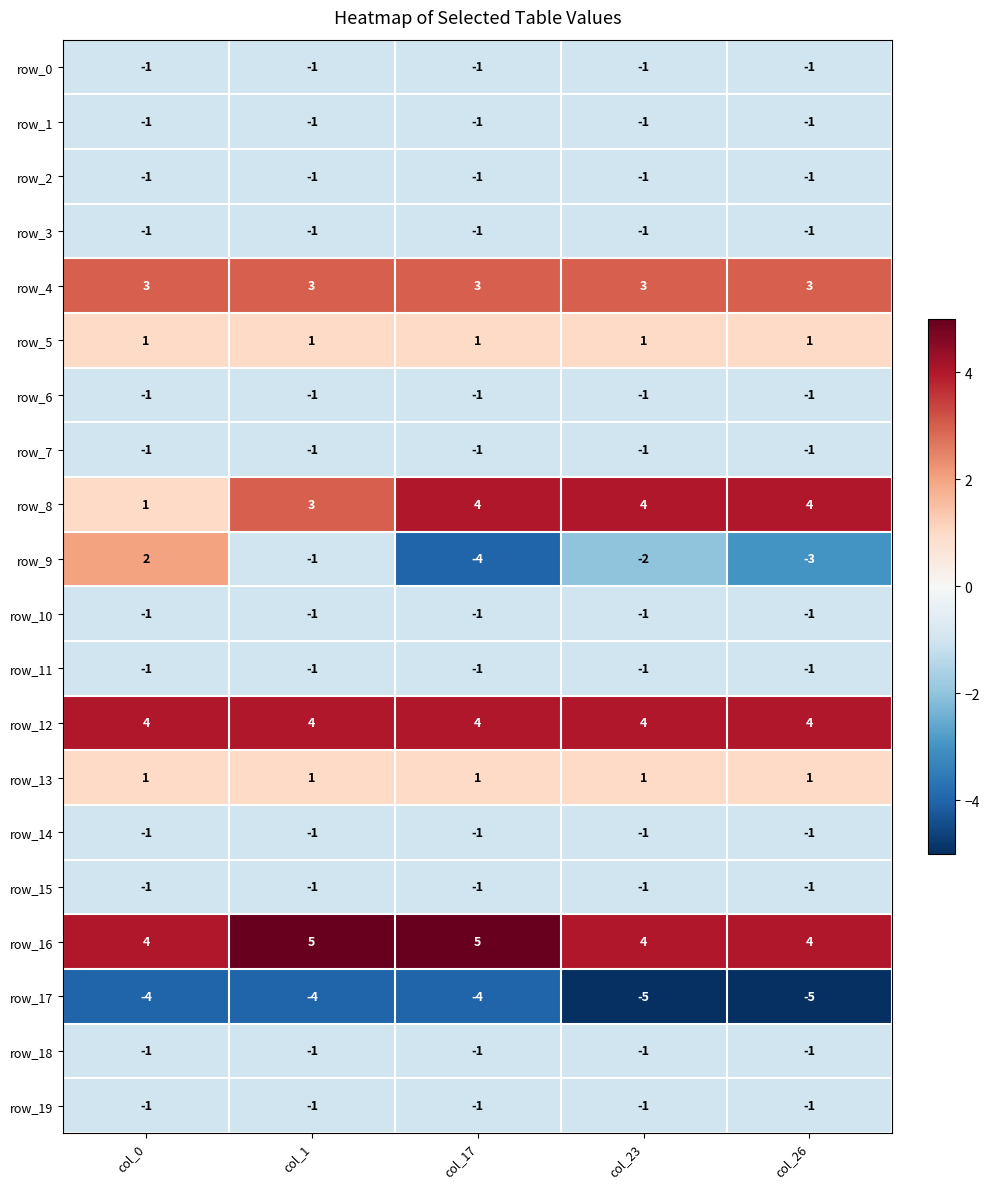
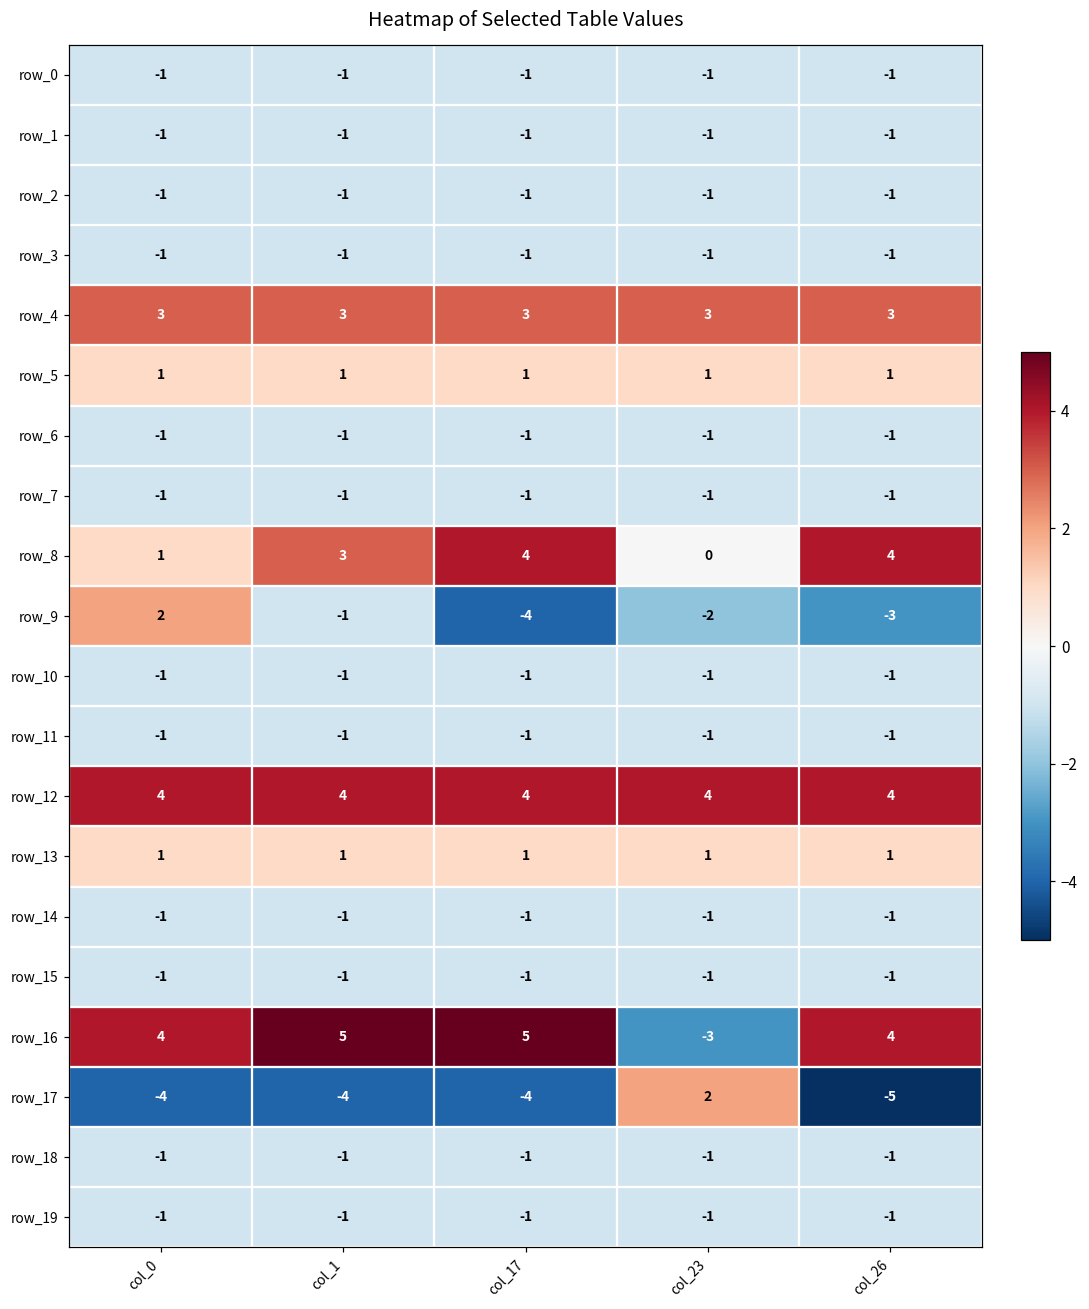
  {
    "row_0": {
      "col_0": -1,
      "col_1": -1,
      "col_17": -1,
      "col_23": -1,
      "col_26": -1
    },
    "row_1": {
      "col_0": -1,
      "col_1": -1,
      "col_17": -1,
      "col_23": -1,
      "col_26": -1
    },
    "row_2": {
      "col_0": -1,
      "col_1": -1,
      "col_17": -1,
      "col_23": -1,
      "col_26": -1
    },
    "row_3": {
      "col_0": -1,
      "col_1": -1,
      "col_17": -1,
      "col_23": -1,
      "col_26": -1
    },
    "row_4": {
      "col_0": 3,
      "col_1": 3,
      "col_17": 3,
      "col_23": 3,
      "col_26": 3
    },
    "row_5": {
      "col_0": 1,
      "col_1": 1,
      "col_17": 1,
      "col_23": 1,
      "col_26": 1
    },
    "row_6": {
      "col_0": -1,
      "col_1": -1,
      "col_17": -1,
      "col_23": -1,
      "col_26": -1
    },
    "row_7": {
      "col_0": -1,
      "col_1": -1,
      "col_17": -1,
      "col_23": -1,
      "col_26": -1
    },
    "row_8": {
      "col_0": 1,
      "col_1": 3,
      "col_17": 4,
-     "col_23": 4,
+     "col_23": 0,
      "col_26": 4
    },
    "row_9": {
      "col_0": 2,
      "col_1": -1,
      "col_17": -4,
      "col_23": -2,
      "col_26": -3
    },
    "row_10": {
      "col_0": -1,
      "col_1": -1,
      "col_17": -1,
      "col_23": -1,
      "col_26": -1
    },
    "row_11": {
      "col_0": -1,
      "col_1": -1,
      "col_17": -1,
      "col_23": -1,
      "col_26": -1
    },
    "row_12": {
      "col_0": 4,
      "col_1": 4,
      "col_17": 4,
      "col_23": 4,
      "col_26": 4
    },
    "row_13": {
      "col_0": 1,
      "col_1": 1,
      "col_17": 1,
      "col_23": 1,
      "col_26": 1
    },
    "row_14": {
      "col_0": -1,
      "col_1": -1,
      "col_17": -1,
      "col_23": -1,
      "col_26": -1
    },
    "row_15": {
      "col_0": -1,
      "col_1": -1,
      "col_17": -1,
      "col_23": -1,
      "col_26": -1
    },
    "row_16": {
      "col_0": 4,
      "col_1": 5,
      "col_17": 5,
-     "col_23": 4,
+     "col_23": -3,
      "col_26": 4
    },
    "row_17": {
      "col_0": -4,
      "col_1": -4,
      "col_17": -4,
-     "col_23": -5,
+     "col_23": 2,
      "col_26": -5
    },
    "row_18": {
      "col_0": -1,
      "col_1": -1,
      "col_17": -1,
      "col_23": -1,
      "col_26": -1
    },
    "row_19": {
      "col_0": -1,
      "col_1": -1,
      "col_17": -1,
      "col_23": -1,
      "col_26": -1
    }
  }
